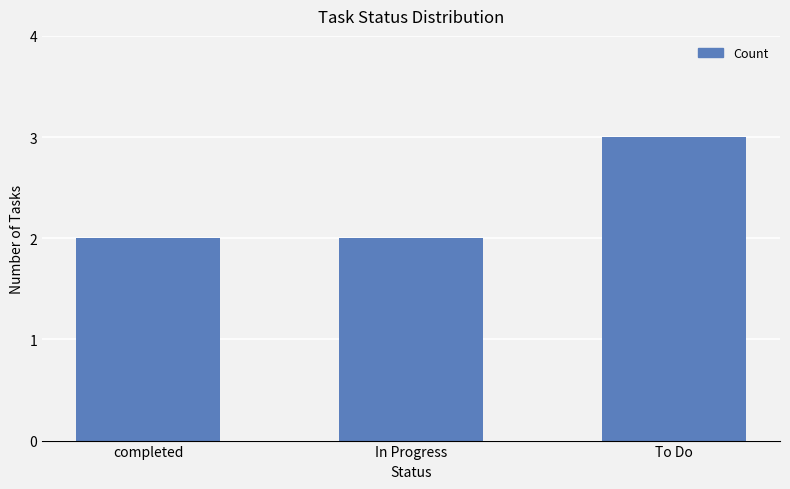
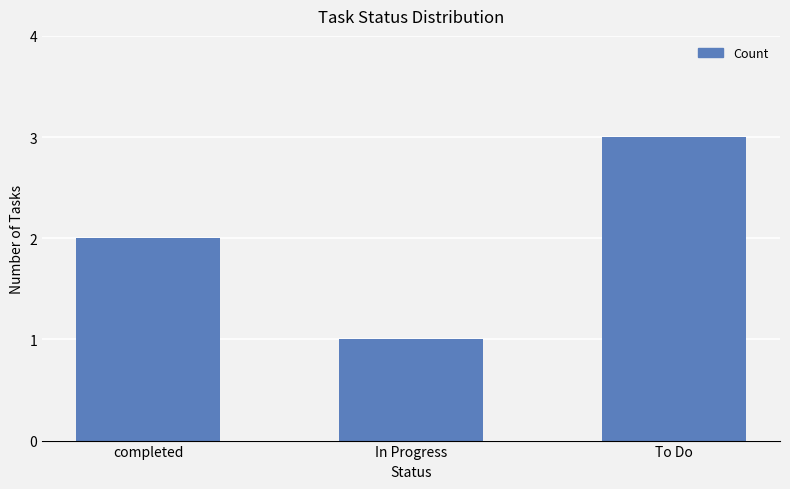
  {
    "completed": 2,
-   "In Progress": 2,
+   "In Progress": 1,
    "To Do": 3
  }
